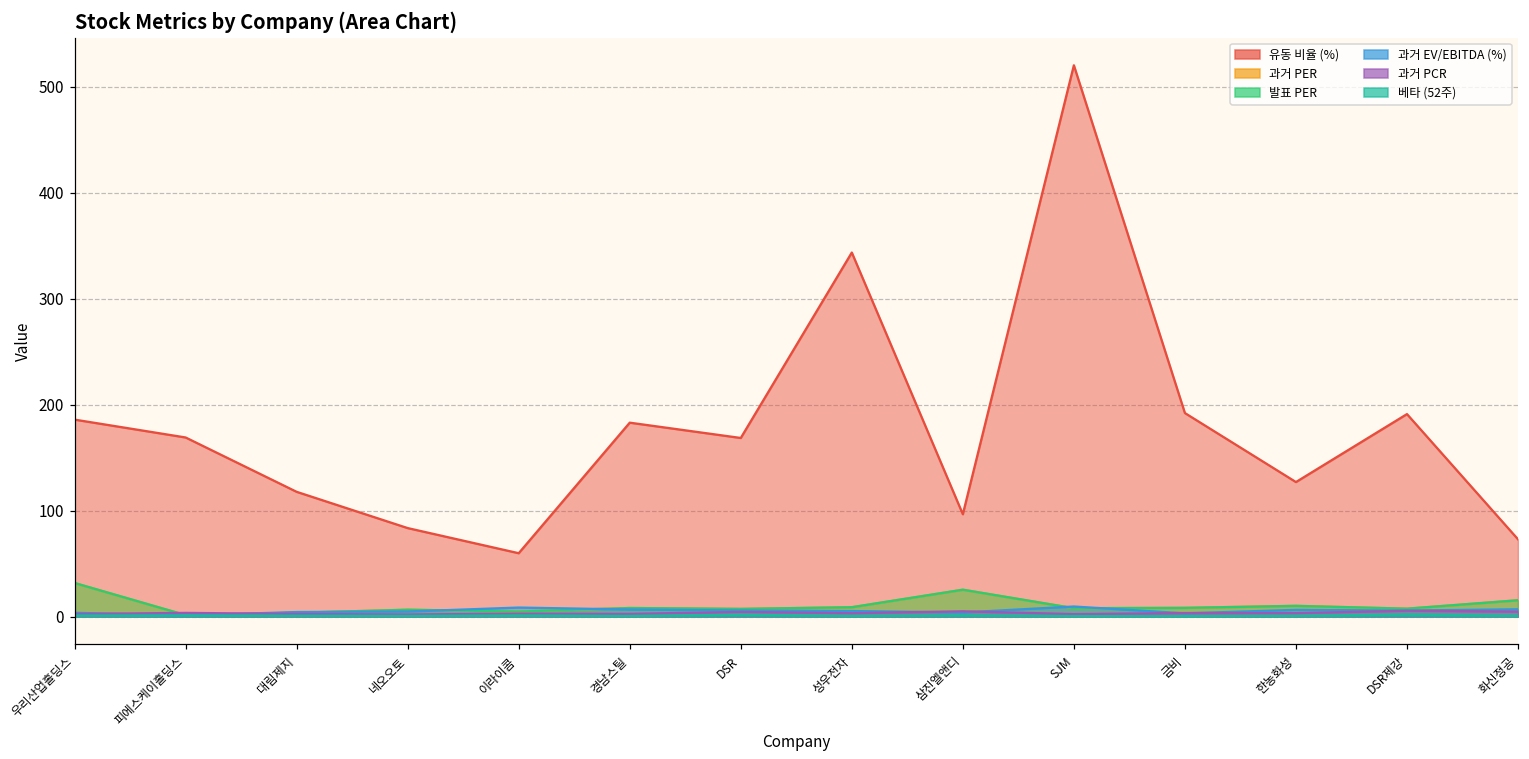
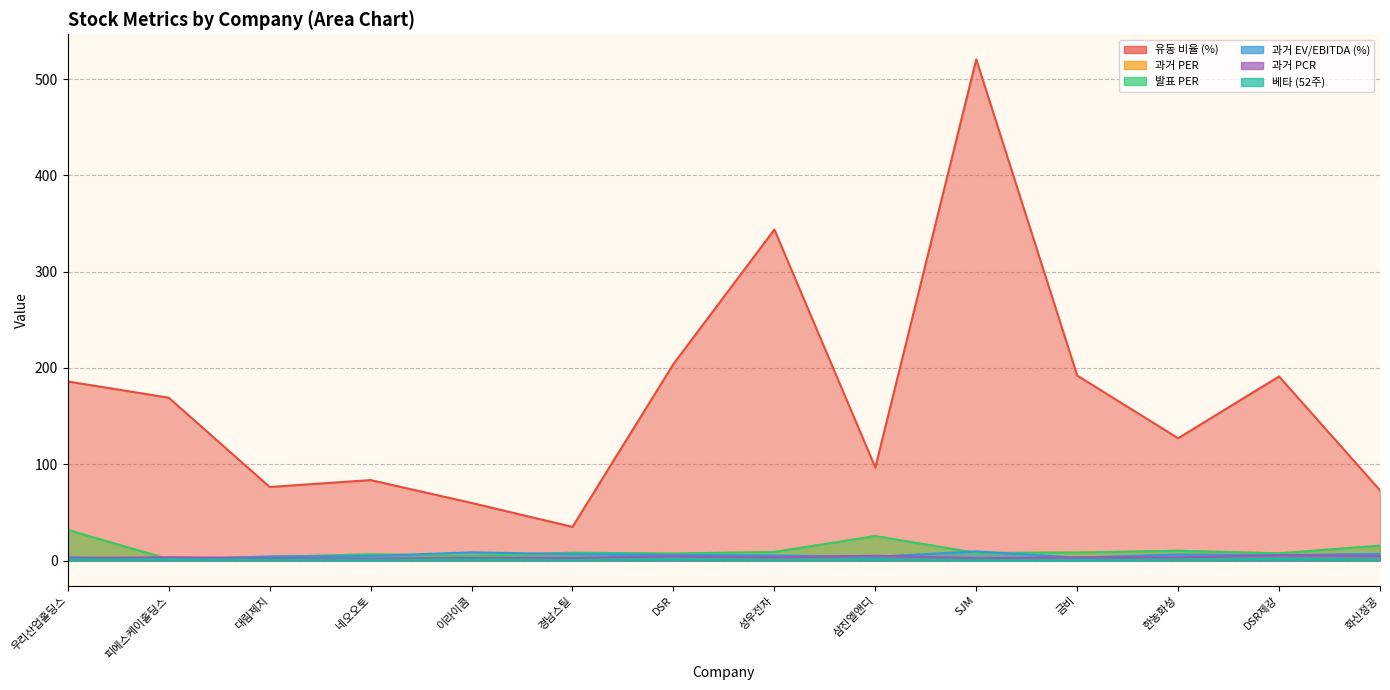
  {
    "유동 비율 (%)": {
      "우리산업홀딩스": 190,
      "피에스케이홀딩스": 170,
-     "대림제지": 120,
+     "대림제지": 80,
      "네오오토": 80,
      "이라이콤": 60,
-     "경남스틸": 180,
-     "DSR": 170,
+     "경남스틸": 40,
+     "DSR": 200,
      "성우전자": 340,
      "삼진엘앤디": 100,
      "SJM": 520,
      "금비": 190,
      "한농화성": 130,
      "DSR제강": 190,
      "화신정공": 70
    }
  }
